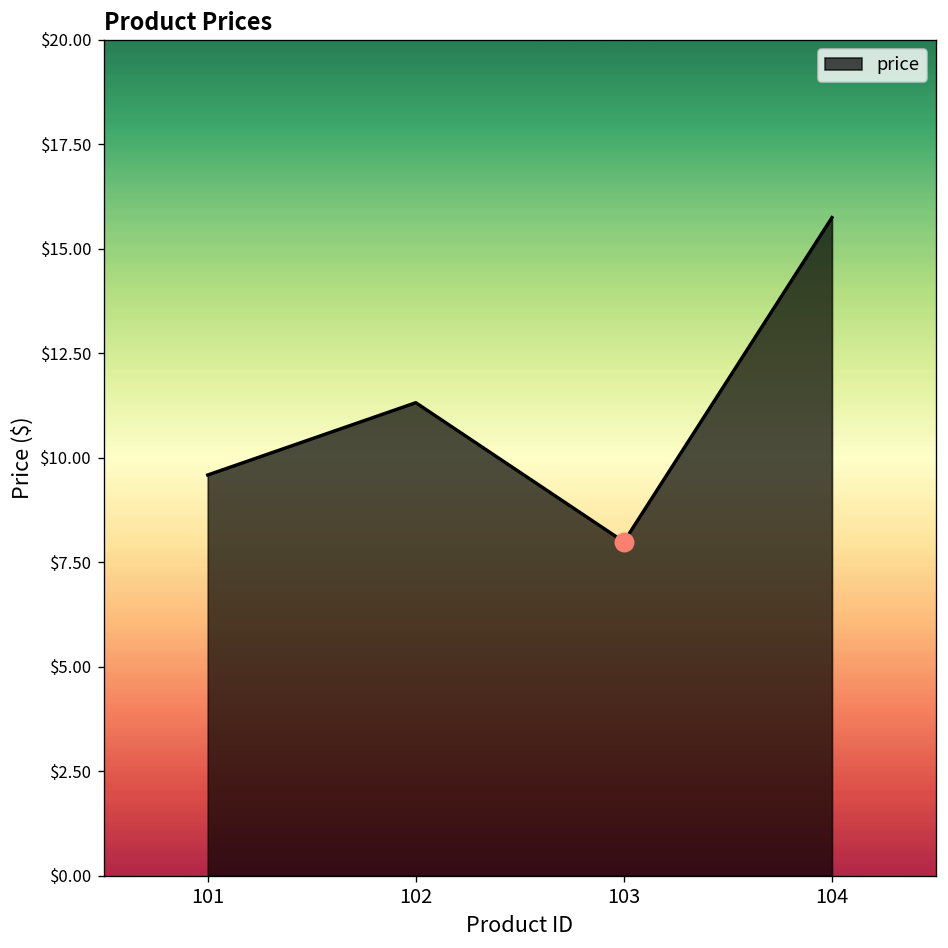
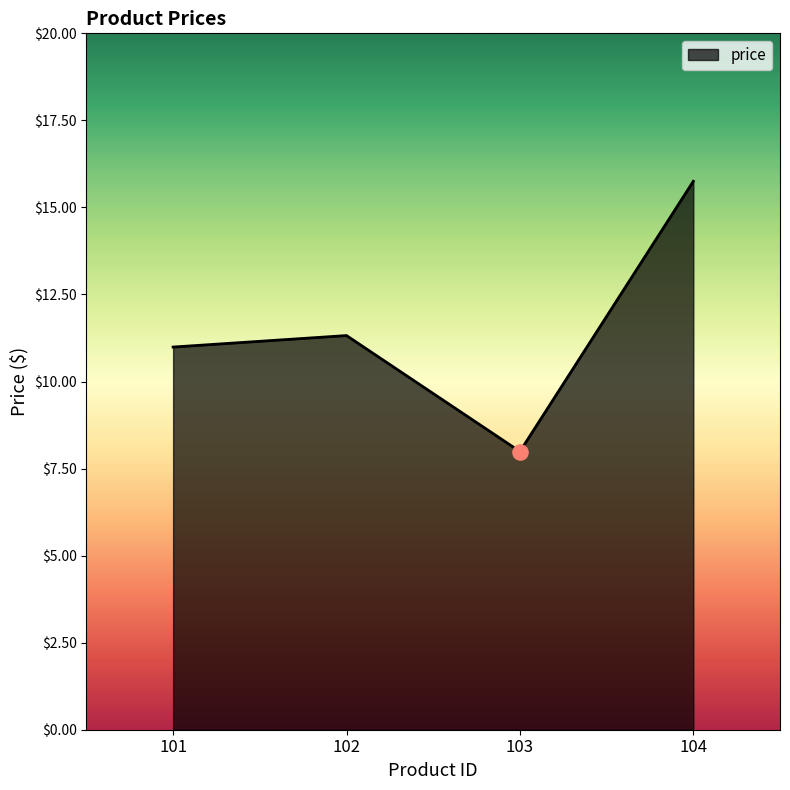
  {
    "price": {
-     "101": "$9.6",
+     "101": "$11.0",
      "102": "$11.3",
      "104": "$15.8"
    }
  }
